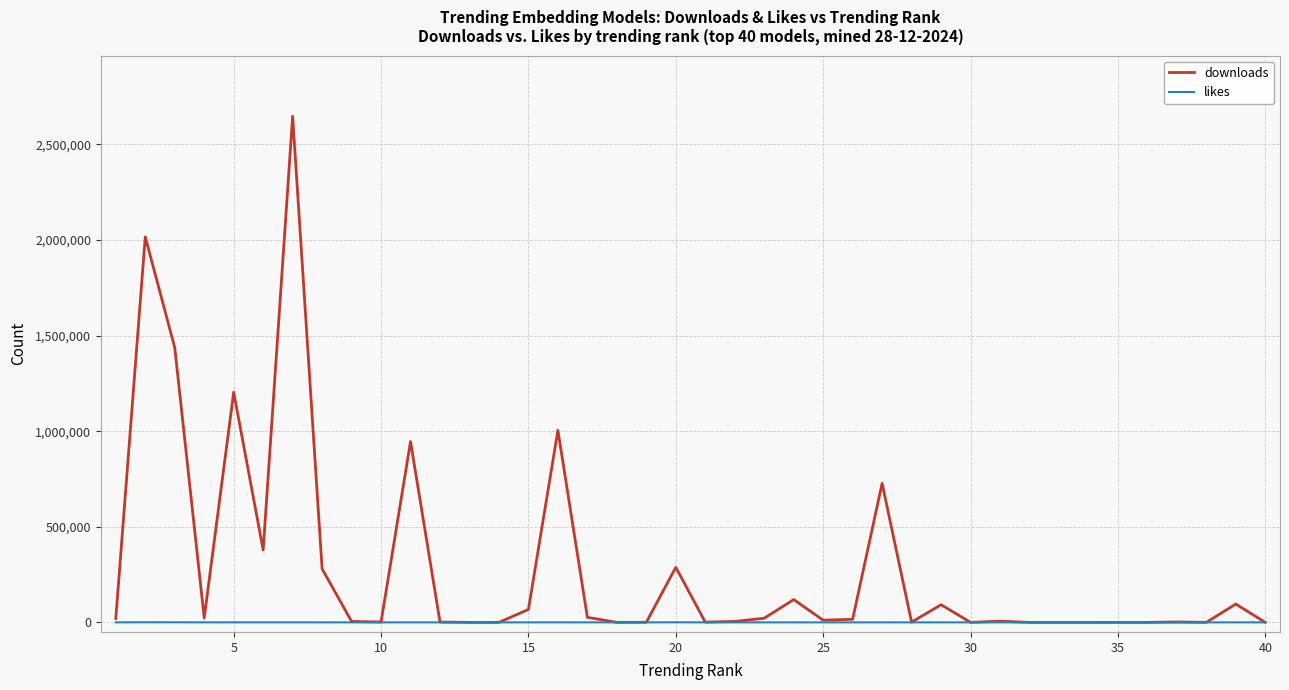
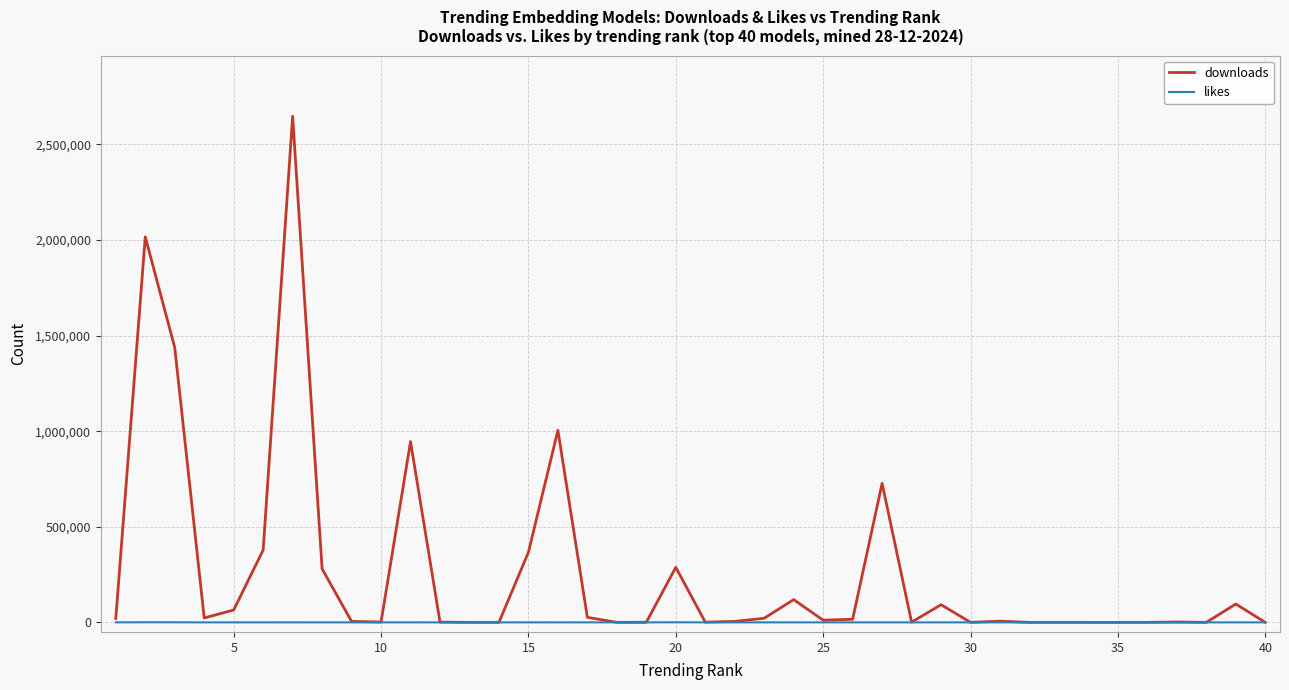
  {
    "downloads": {
-     "5": "1,200,000",
-     "15": "70,000",
+     "5": "60,000",
+     "15": "370,000",
      "20": "290,000"
    },
    "likes": {
      "5": "0",
      "15": "0",
      "20": "0"
    }
  }
